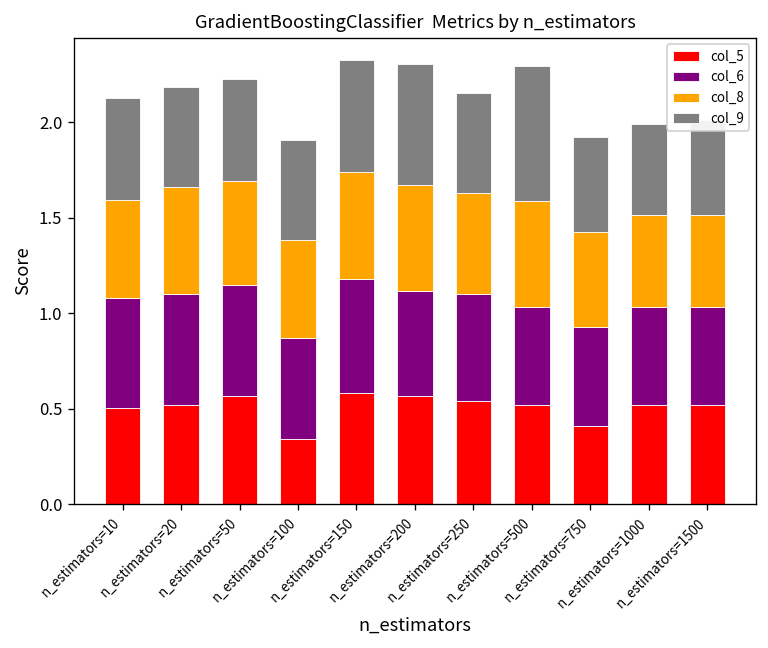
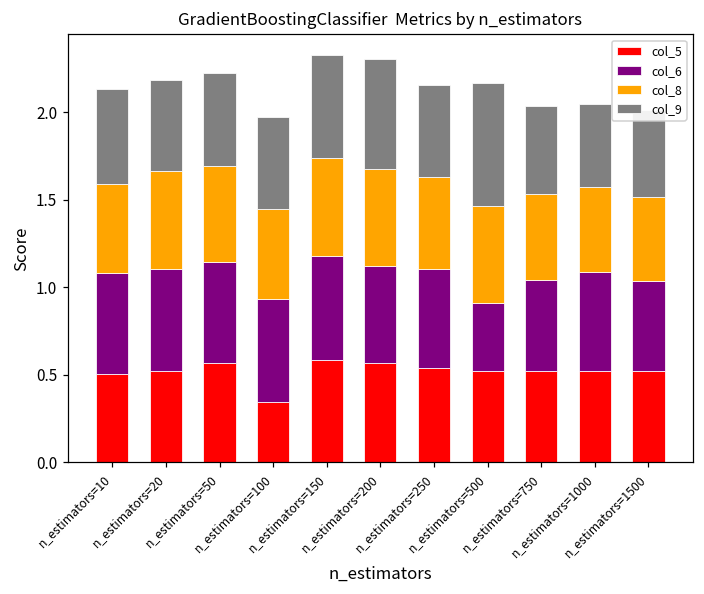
  {
    "col_5": {
      "n_estimators=10": 0.51,
      "n_estimators=20": 0.52,
      "n_estimators=50": 0.57,
      "n_estimators=100": 0.34,
      "n_estimators=150": 0.59,
      "n_estimators=200": 0.57,
      "n_estimators=250": 0.54,
      "n_estimators=500": 0.52,
-     "n_estimators=750": 0.41,
+     "n_estimators=750": 0.52,
      "n_estimators=1000": 0.52,
      "n_estimators=1500": 0.52
    },
    "col_6": {
      "n_estimators=10": 0.58,
      "n_estimators=20": 0.58,
      "n_estimators=50": 0.58,
-     "n_estimators=100": 0.53,
+     "n_estimators=100": 0.59,
      "n_estimators=150": 0.60,
      "n_estimators=200": 0.55,
      "n_estimators=250": 0.56,
-     "n_estimators=500": 0.51,
+     "n_estimators=500": 0.39,
      "n_estimators=750": 0.52,
-     "n_estimators=1000": 0.51,
+     "n_estimators=1000": 0.57,
      "n_estimators=1500": 0.51
    },
    "col_8": {
      "n_estimators=10": 0.51,
      "n_estimators=20": 0.56,
      "n_estimators=50": 0.55,
      "n_estimators=100": 0.51,
      "n_estimators=150": 0.56,
      "n_estimators=200": 0.55,
      "n_estimators=250": 0.53,
      "n_estimators=500": 0.55,
      "n_estimators=750": 0.49,
      "n_estimators=1000": 0.49,
      "n_estimators=1500": 0.48
    },
    "col_9": {
      "n_estimators=10": 0.54,
      "n_estimators=20": 0.52,
      "n_estimators=50": 0.53,
      "n_estimators=100": 0.52,
      "n_estimators=150": 0.59,
      "n_estimators=200": 0.63,
      "n_estimators=250": 0.52,
      "n_estimators=500": 0.71,
      "n_estimators=750": 0.50,
      "n_estimators=1000": 0.47
    }
  }
